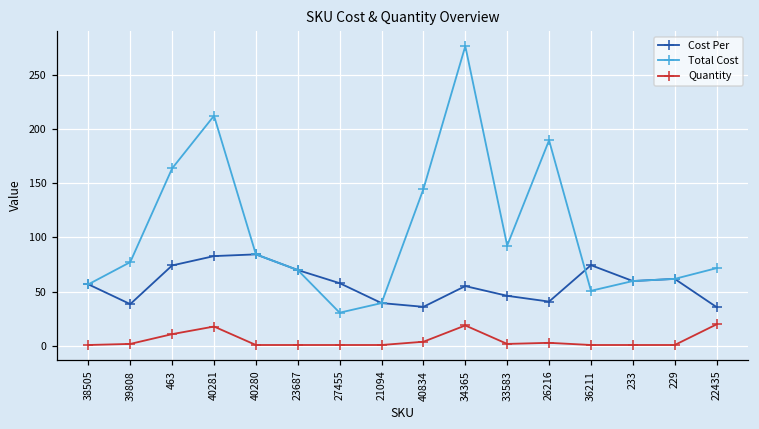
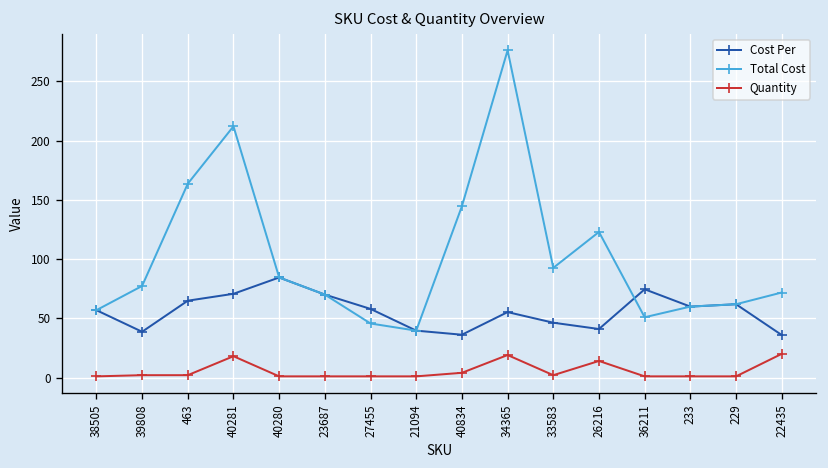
  {
    "Cost Per": {
      "39808": 40,
-     "463": 70,
-     "40281": 80,
+     "463": 60,
+     "40281": 70,
      "27455": 60,
      "40834": 40,
      "34365": 60,
      "33583": 50,
      "26216": 40,
      "36211": 70,
      "22435": 40
    },
    "Total Cost": {
      "39808": 80,
      "463": 160,
      "40281": 210,
-     "27455": 30,
+     "27455": 50,
      "40834": 140,
      "34365": 280,
      "33583": 90,
-     "26216": 190,
+     "26216": 120,
      "36211": 50,
      "22435": 70
    },
    "Quantity": {
      "38505": 0,
      "39808": 0,
-     "463": 10,
+     "463": 0,
      "40281": 20,
      "40280": 0,
      "23687": 0,
      "27455": 0,
      "21094": 0,
      "40834": 0,
      "34365": 20,
      "33583": 0,
-     "26216": 0,
+     "26216": 10,
      "36211": 0,
      "233": 0,
      "229": 0,
      "22435": 20
    }
  }
